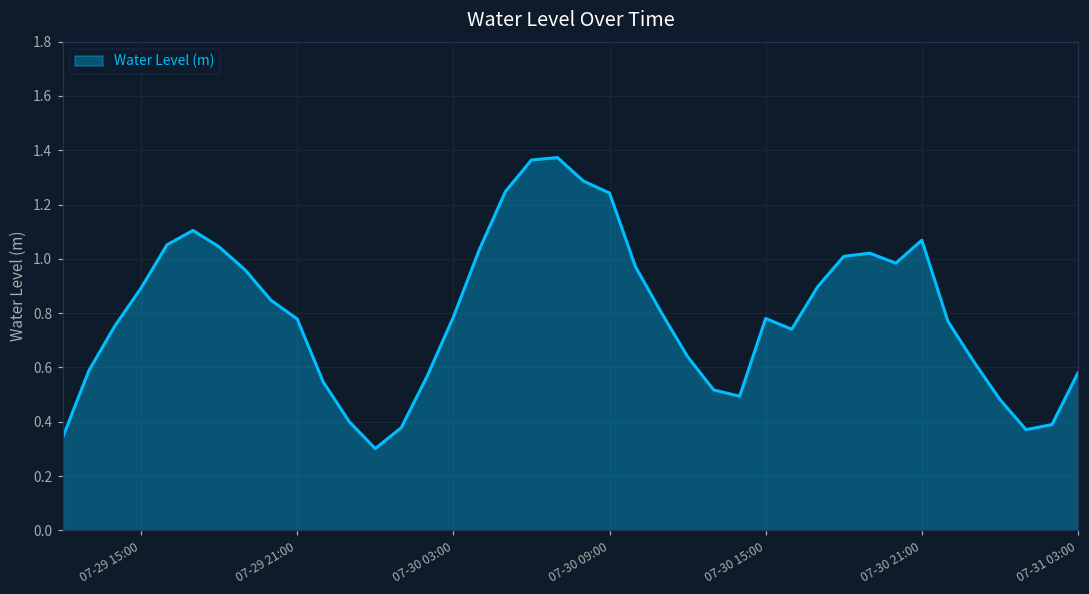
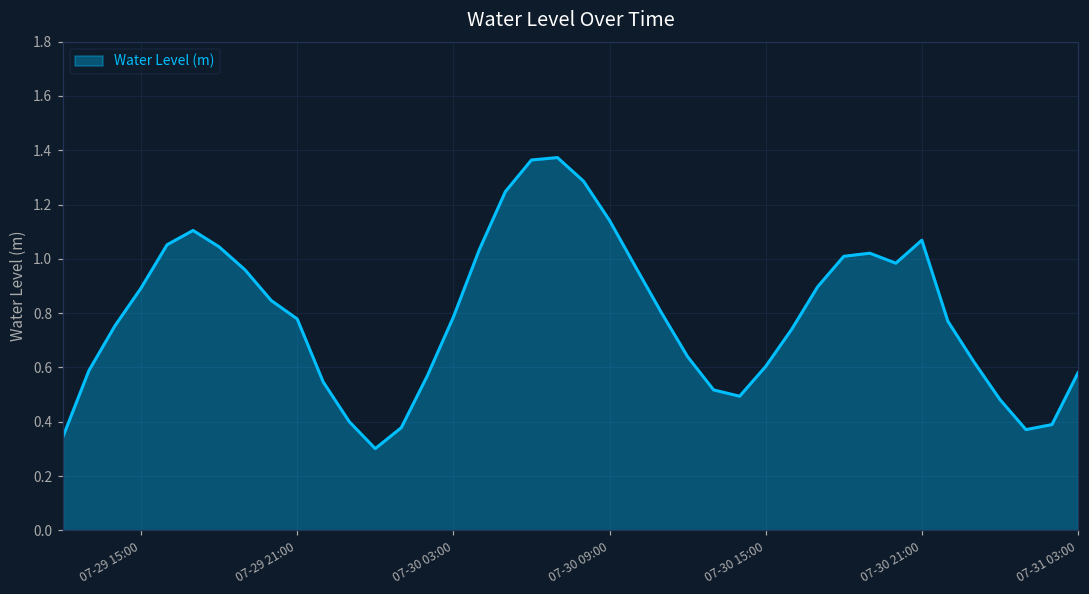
  {
    "07-29 15:00": 0.89,
    "07-29 21:00": 0.78,
    "07-30 03:00": 0.79,
-   "07-30 09:00": 1.24,
-   "07-30 15:00": 0.78,
+   "07-30 09:00": 1.14,
+   "07-30 15:00": 0.60,
    "07-30 21:00": 1.07,
    "07-31 03:00": 0.58
  }
